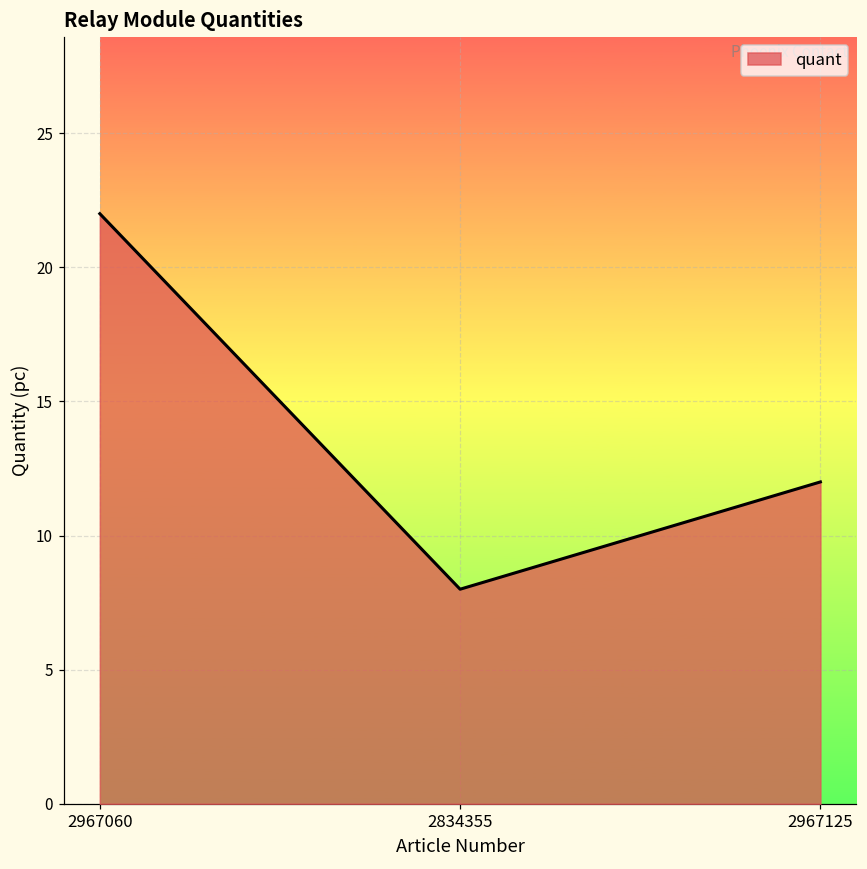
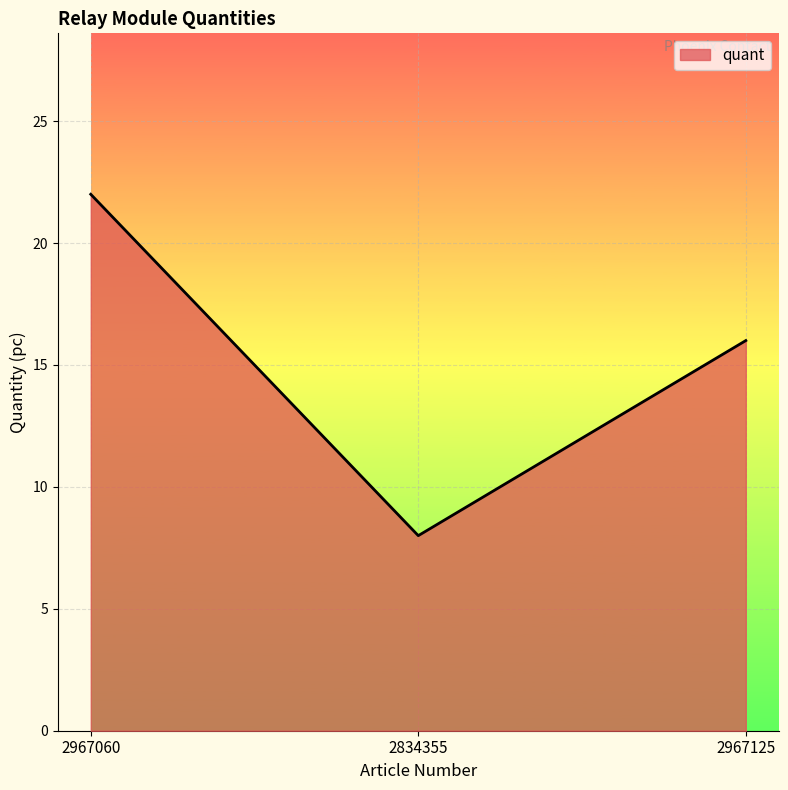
  {
    "2967060": 22,
    "2834355": 8,
-   "2967125": 12
+   "2967125": 16
  }
